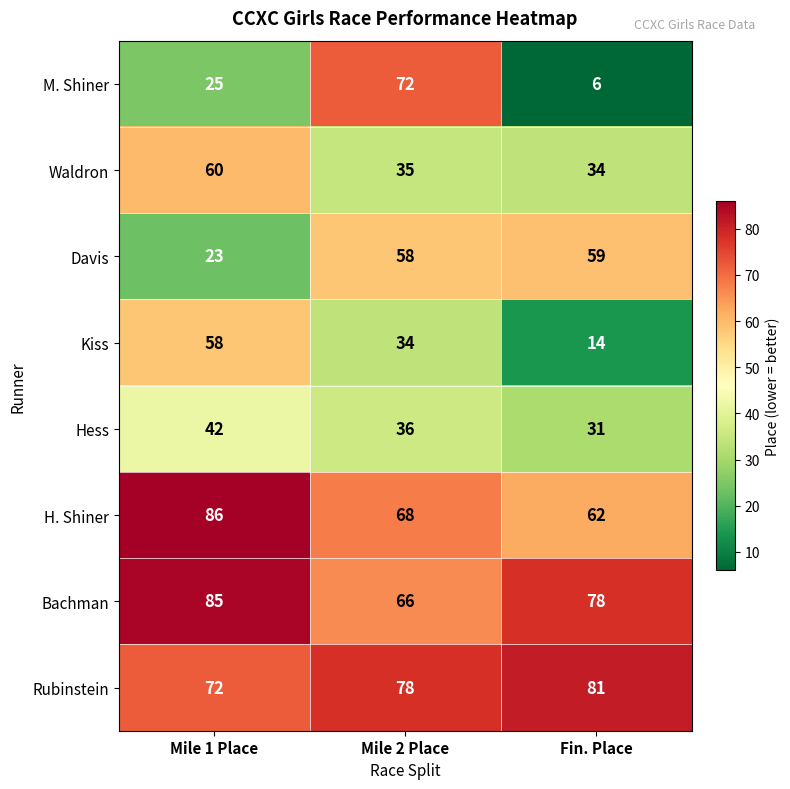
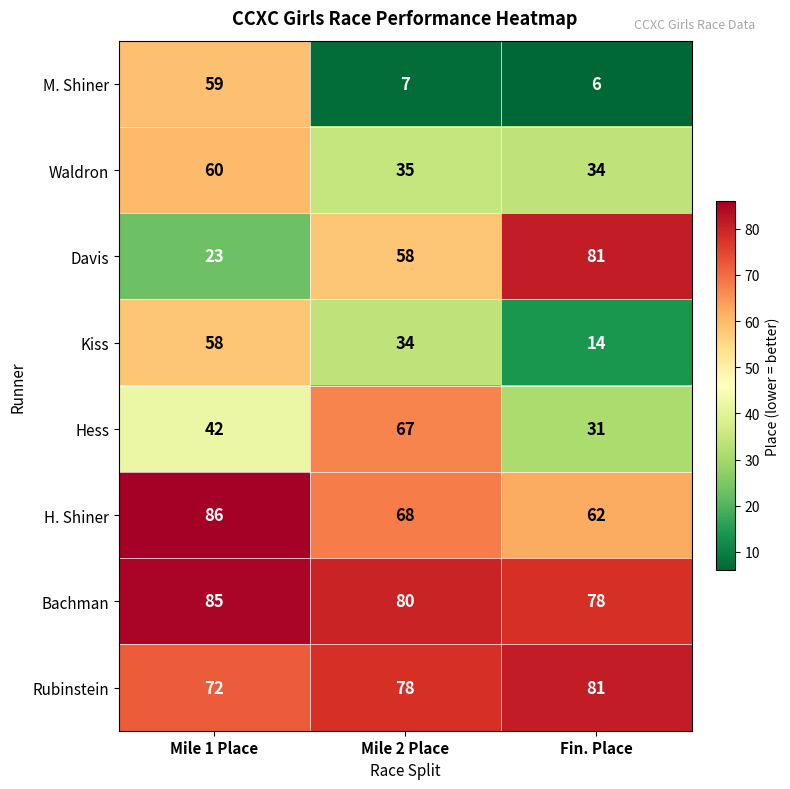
  {
    "M. Shiner": {
-     "Mile 1 Place": 25,
-     "Mile 2 Place": 72,
+     "Mile 1 Place": 59,
+     "Mile 2 Place": 7,
      "Fin. Place": 6
    },
    "Waldron": {
      "Mile 1 Place": 60,
      "Mile 2 Place": 35,
      "Fin. Place": 34
    },
    "Davis": {
      "Mile 1 Place": 23,
      "Mile 2 Place": 58,
-     "Fin. Place": 59
+     "Fin. Place": 81
    },
    "Kiss": {
      "Mile 1 Place": 58,
      "Mile 2 Place": 34,
      "Fin. Place": 14
    },
    "Hess": {
      "Mile 1 Place": 42,
-     "Mile 2 Place": 36,
+     "Mile 2 Place": 67,
      "Fin. Place": 31
    },
    "H. Shiner": {
      "Mile 1 Place": 86,
      "Mile 2 Place": 68,
      "Fin. Place": 62
    },
    "Bachman": {
      "Mile 1 Place": 85,
-     "Mile 2 Place": 66,
+     "Mile 2 Place": 80,
      "Fin. Place": 78
    },
    "Rubinstein": {
      "Mile 1 Place": 72,
      "Mile 2 Place": 78,
      "Fin. Place": 81
    }
  }
